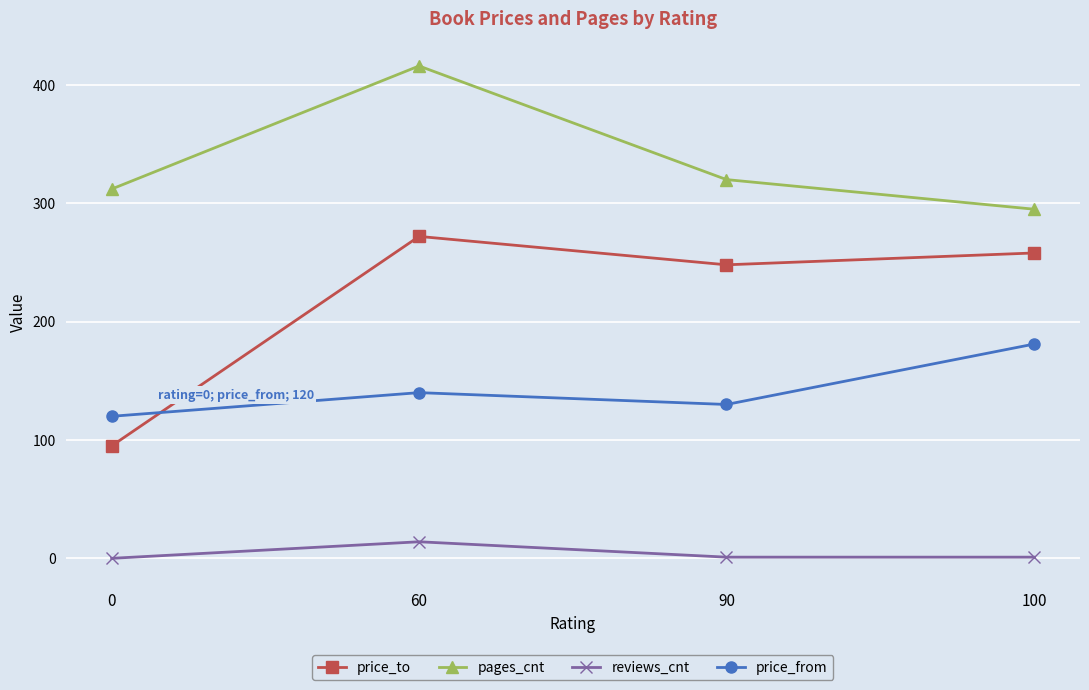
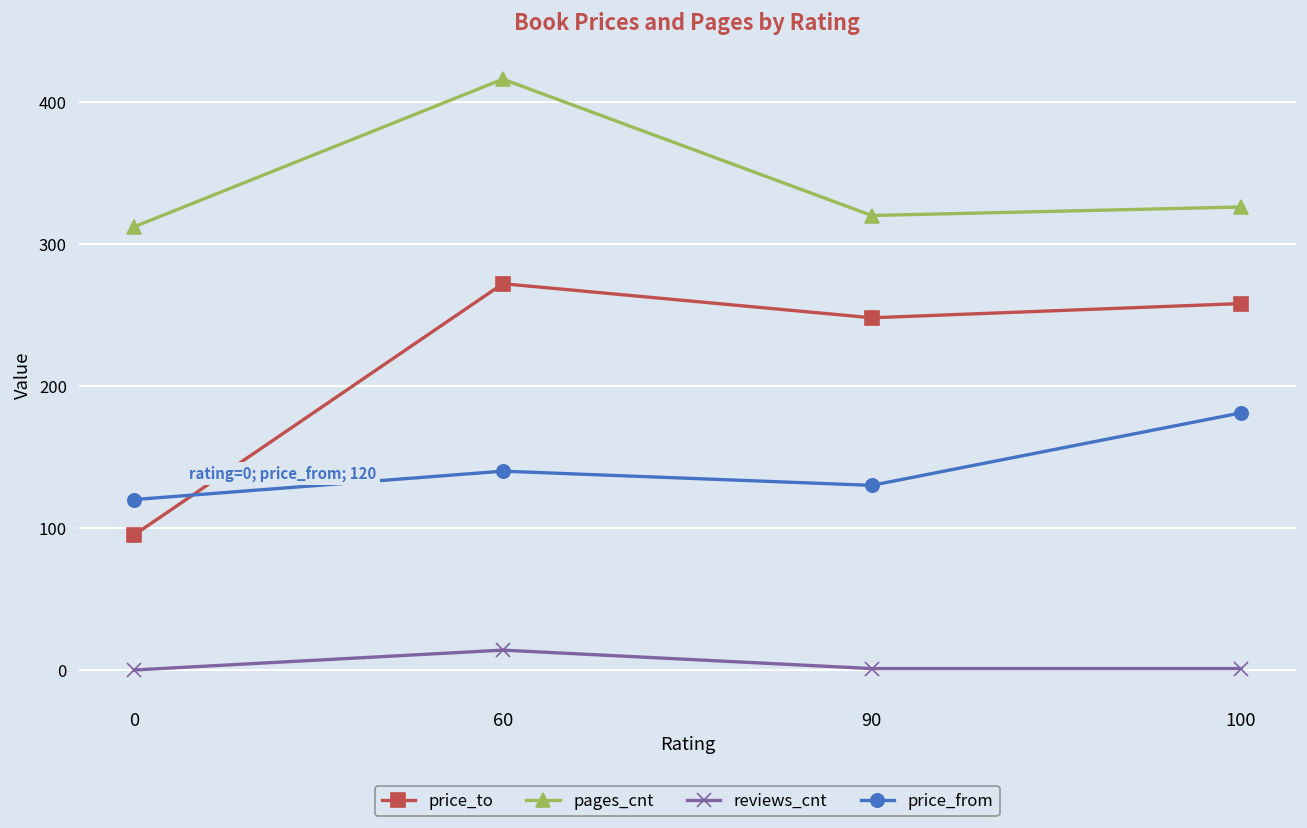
  {
    "price_to": {
      "0": 95,
      "60": 272,
      "90": 248,
      "100": 258
    },
    "pages_cnt": {
      "0": 312,
      "60": 416,
      "90": 320,
-     "100": 295
+     "100": 326
    },
    "reviews_cnt": {
      "0": 0,
      "60": 14,
      "90": 1,
      "100": 1
    },
    "price_from": {
      "0": 120,
      "60": 140,
      "90": 130,
      "100": 181
    }
  }
